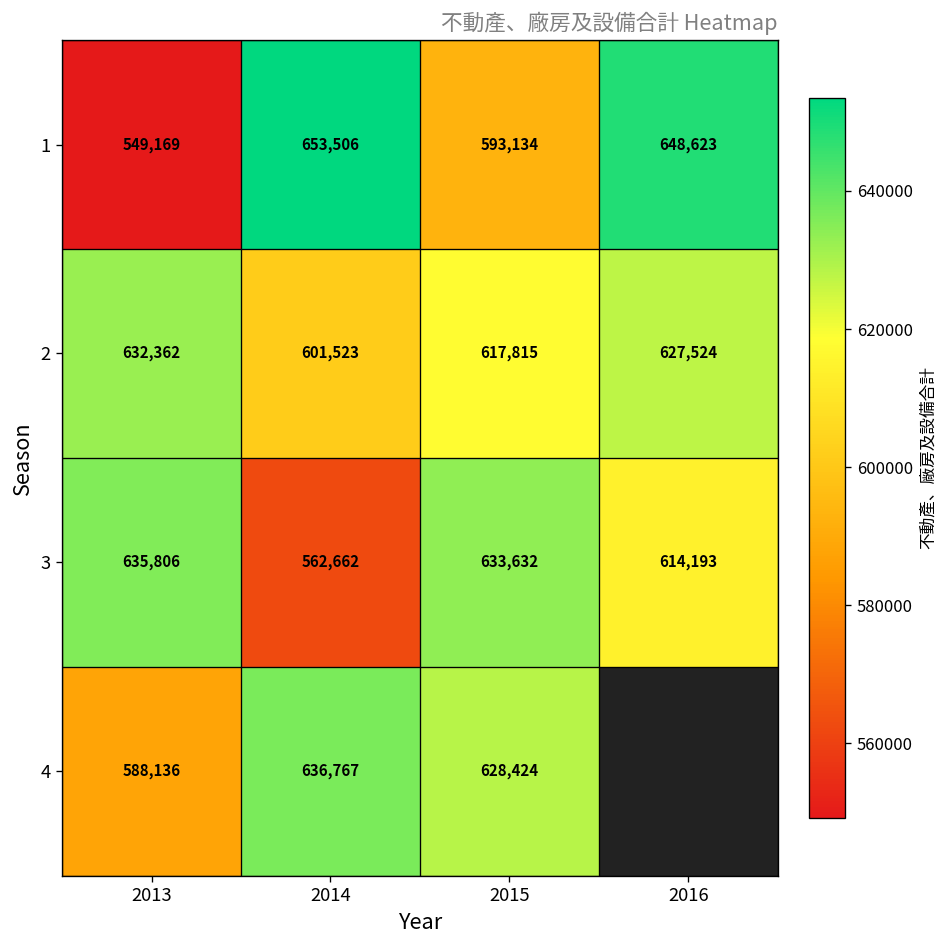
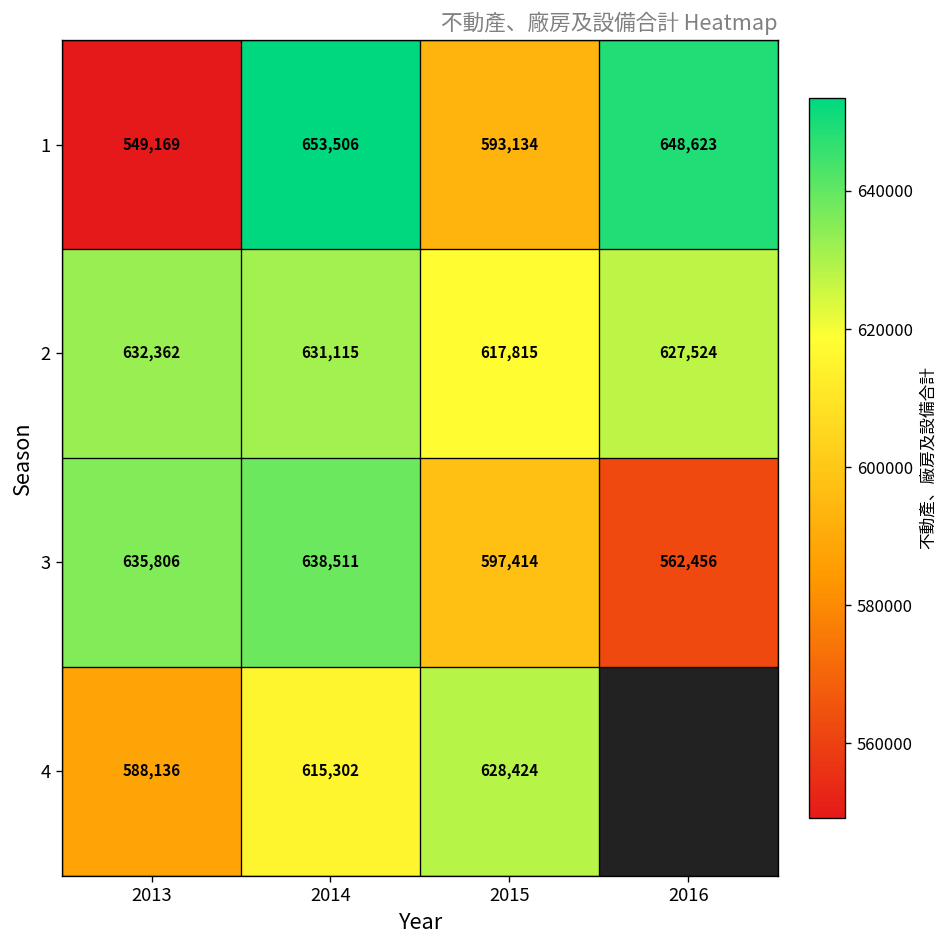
  {
    "1": {
      "2013": "549,169",
      "2014": "653,506",
      "2015": "593,134",
      "2016": "648,623"
    },
    "2": {
      "2013": "632,362",
-     "2014": "601,523",
+     "2014": "631,115",
      "2015": "617,815",
      "2016": "627,524"
    },
    "3": {
      "2013": "635,806",
-     "2014": "562,662",
-     "2015": "633,632",
-     "2016": "614,193"
+     "2014": "638,511",
+     "2015": "597,414",
+     "2016": "562,456"
    },
    "4": {
      "2013": "588,136",
-     "2014": "636,767",
+     "2014": "615,302",
      "2015": "628,424"
    }
  }
